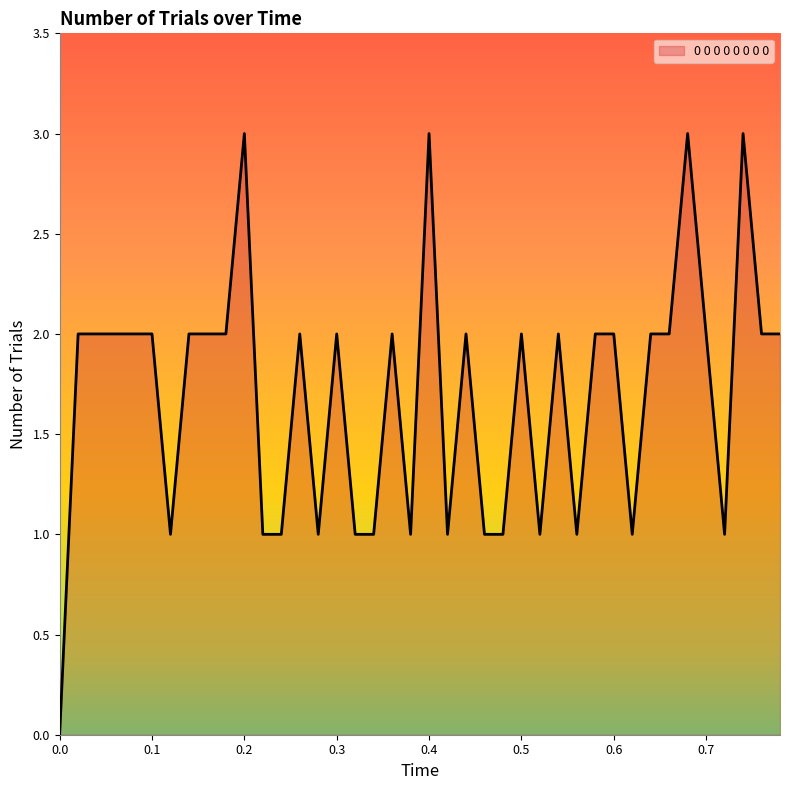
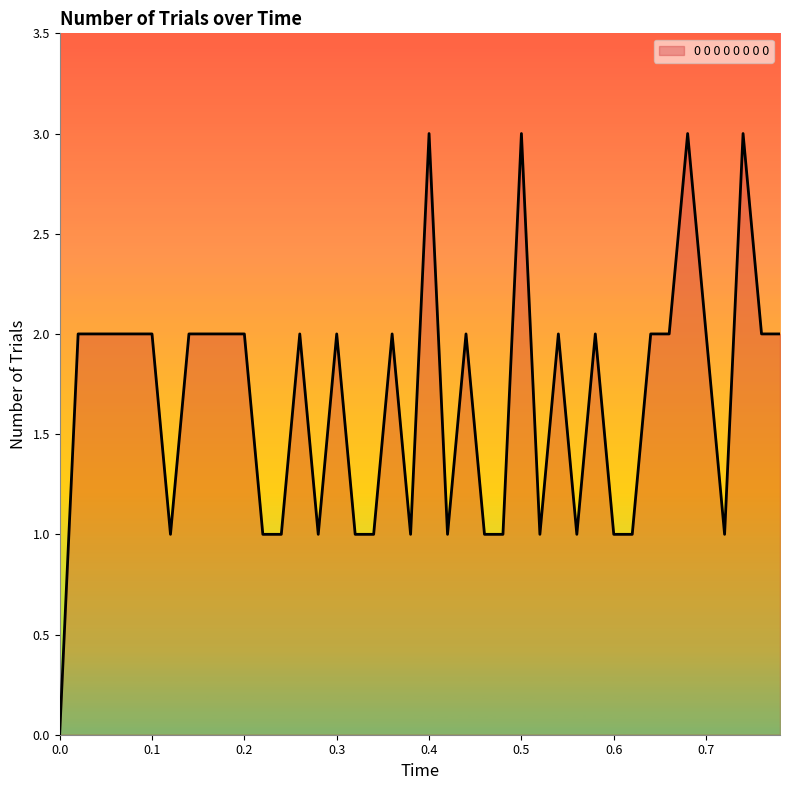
  {
    "0.0": 0,
    "0.1": 2,
-   "0.2": 3,
+   "0.2": 2,
    "0.3": 2,
    "0.4": 3,
-   "0.5": 2,
-   "0.6": 2,
+   "0.5": 3,
+   "0.6": 1,
    "0.7": 2
  }
